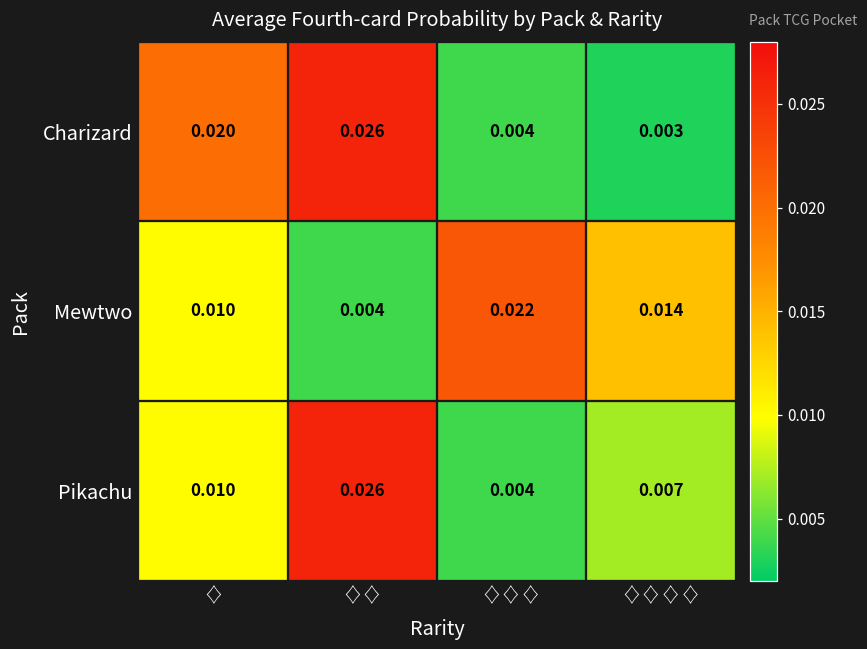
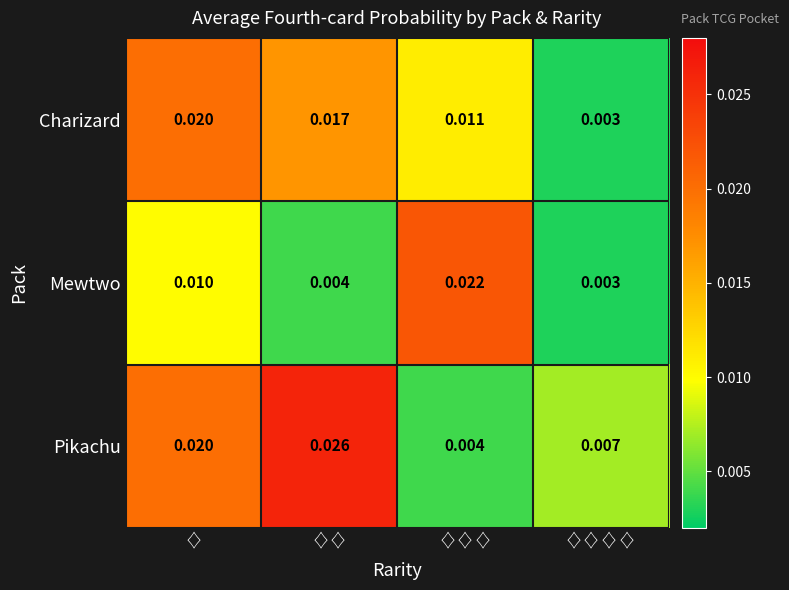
  {
    "Charizard": {
      "♢": 0.020,
-     "♢♢": 0.026,
-     "♢♢♢": 0.004,
+     "♢♢": 0.017,
+     "♢♢♢": 0.011,
      "♢♢♢♢": 0.003
    },
    "Mewtwo": {
      "♢": 0.010,
      "♢♢": 0.004,
      "♢♢♢": 0.022,
-     "♢♢♢♢": 0.014
+     "♢♢♢♢": 0.003
    },
    "Pikachu": {
-     "♢": 0.010,
+     "♢": 0.020,
      "♢♢": 0.026,
      "♢♢♢": 0.004,
      "♢♢♢♢": 0.007
    }
  }
